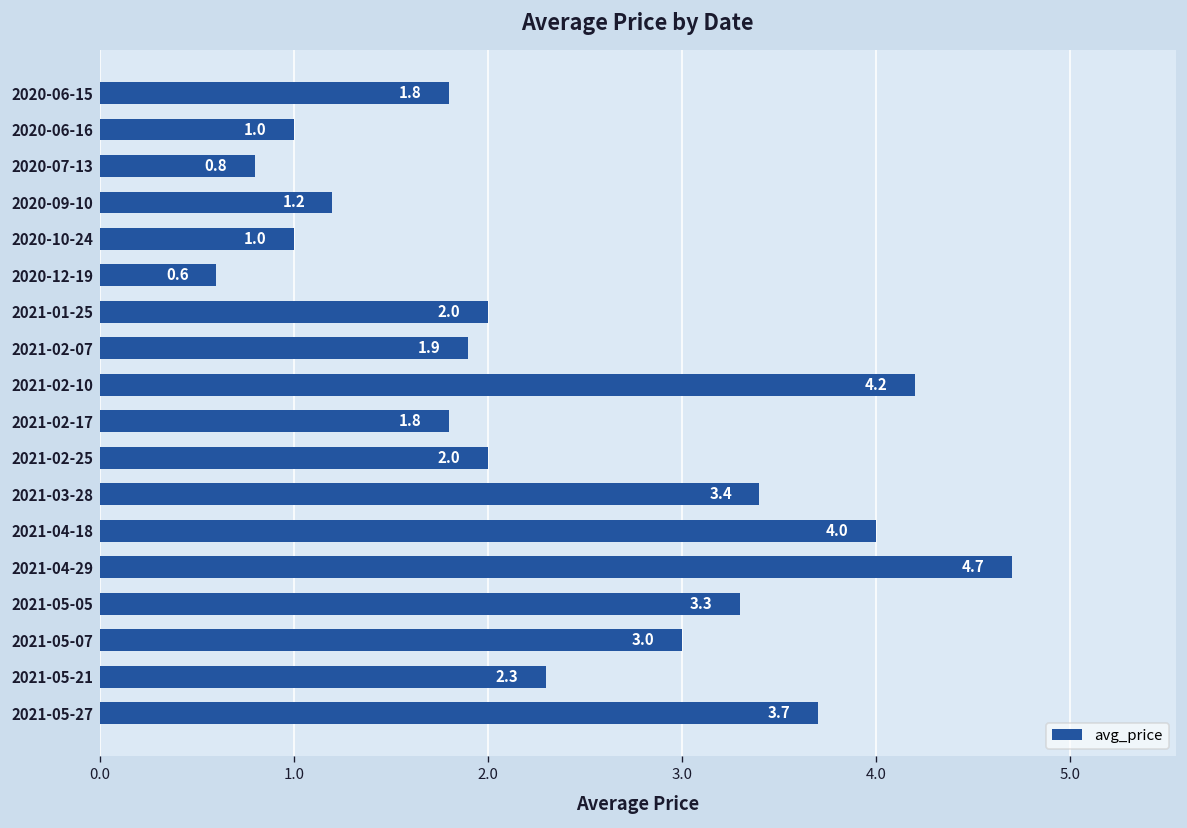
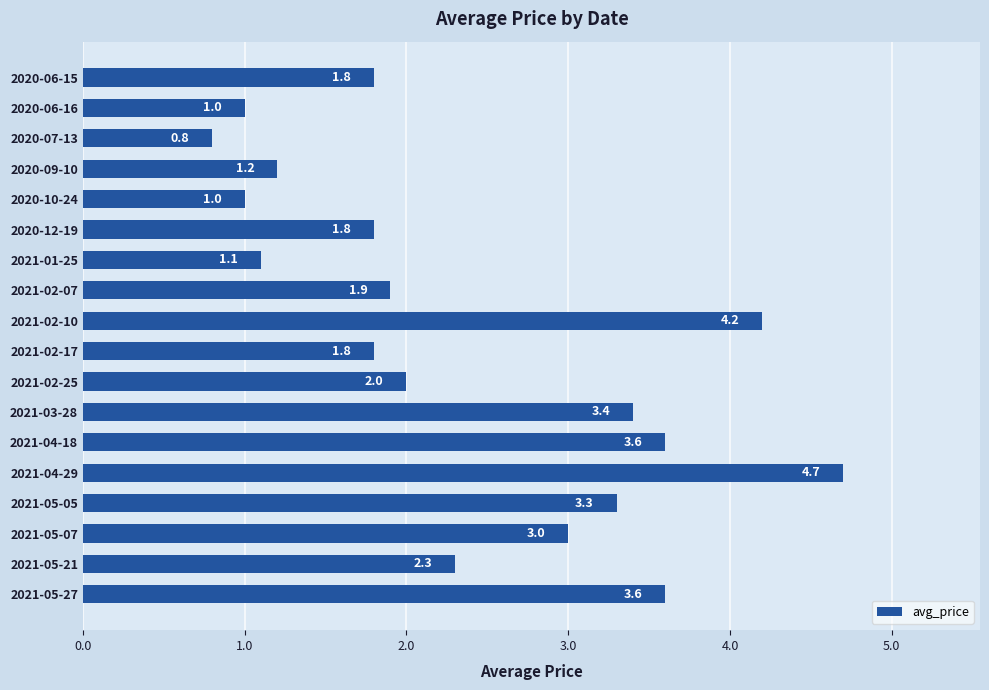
  {
    "2020-06-15": 1.8,
    "2020-06-16": 1.0,
    "2020-07-13": 0.8,
    "2020-09-10": 1.2,
    "2020-10-24": 1.0,
-   "2020-12-19": 0.6,
-   "2021-01-25": 2.0,
+   "2020-12-19": 1.8,
+   "2021-01-25": 1.1,
    "2021-02-07": 1.9,
    "2021-02-10": 4.2,
    "2021-02-17": 1.8,
    "2021-02-25": 2.0,
    "2021-03-28": 3.4,
-   "2021-04-18": 4.0,
+   "2021-04-18": 3.6,
    "2021-04-29": 4.7,
    "2021-05-05": 3.3,
    "2021-05-07": 3.0,
    "2021-05-21": 2.3,
-   "2021-05-27": 3.7
+   "2021-05-27": 3.6
  }
